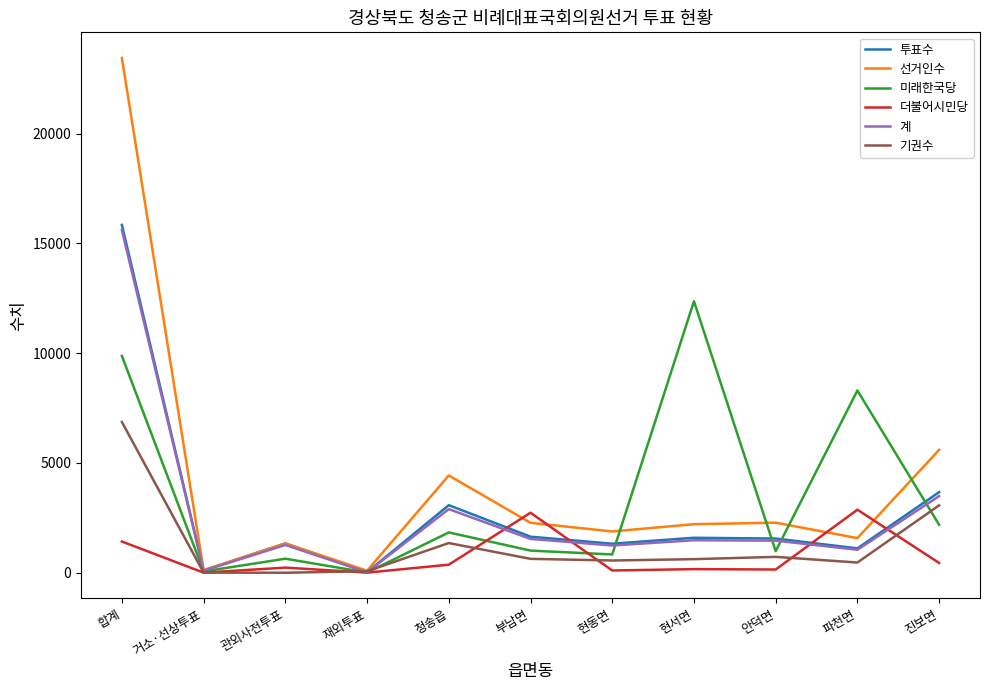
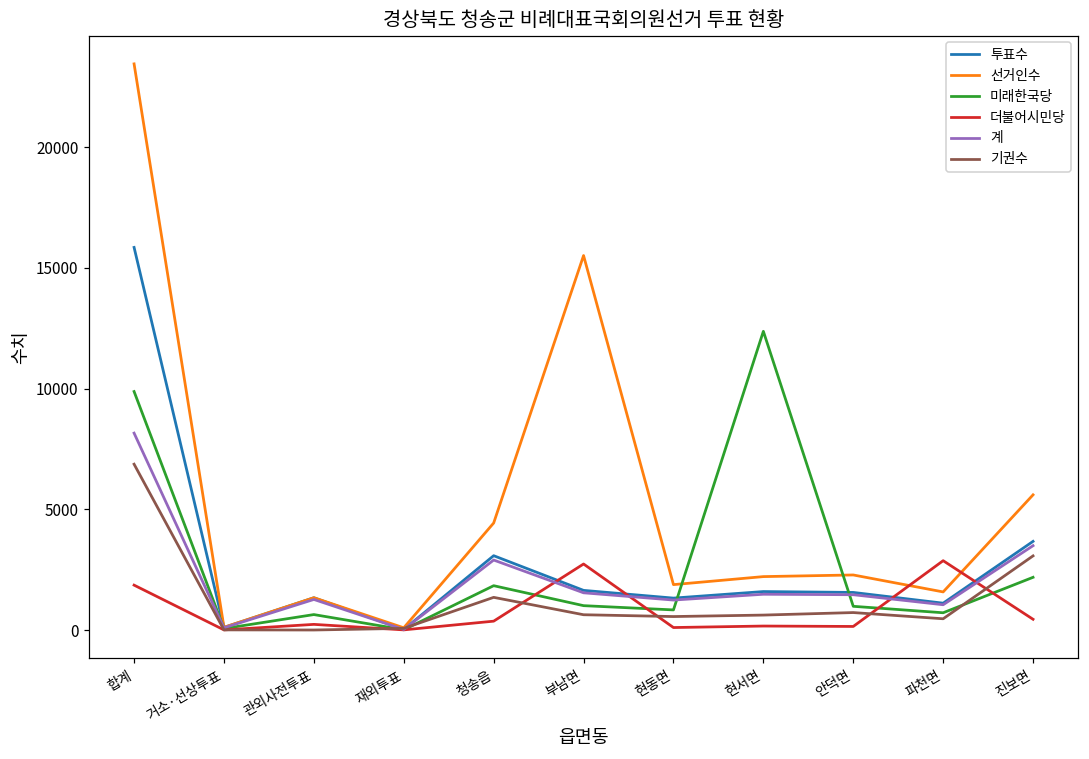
  {
    "투표수": {
      "합계": 15800,
      "청송읍": 3100,
      "진보면": 3700
    },
    "선거인수": {
      "합계": 23400,
      "청송읍": 4400,
-     "부남면": 2300,
+     "부남면": 15500,
      "현동면": 1900,
      "현서면": 2200,
      "안덕면": 2300,
      "파천면": 1600,
      "진보면": 5600
    },
    "미래한국당": {
      "합계": 9900,
      "관외사전투표": 600,
      "청송읍": 1800,
      "부남면": 1000,
      "현동면": 800,
      "현서면": 12400,
      "안덕면": 1000,
-     "파천면": 8300,
+     "파천면": 700,
      "진보면": 2200
    },
    "더불어시민당": {
-     "합계": 1400,
+     "합계": 1900,
      "관외사전투표": 200,
      "청송읍": 400,
      "부남면": 2700,
      "현동면": 100,
      "현서면": 200,
      "안덕면": 100,
      "파천면": 2900,
      "진보면": 400
    },
    "계": {
-     "합계": 15600,
+     "합계": 8200,
      "청송읍": 2900,
      "진보면": 3500
    },
    "기권수": {
      "합계": 6900,
      "관외사전투표": 0,
      "청송읍": 1400,
      "부남면": 600,
      "현동면": 600,
      "현서면": 600,
      "안덕면": 700,
      "파천면": 500,
      "진보면": 3100
    }
  }
